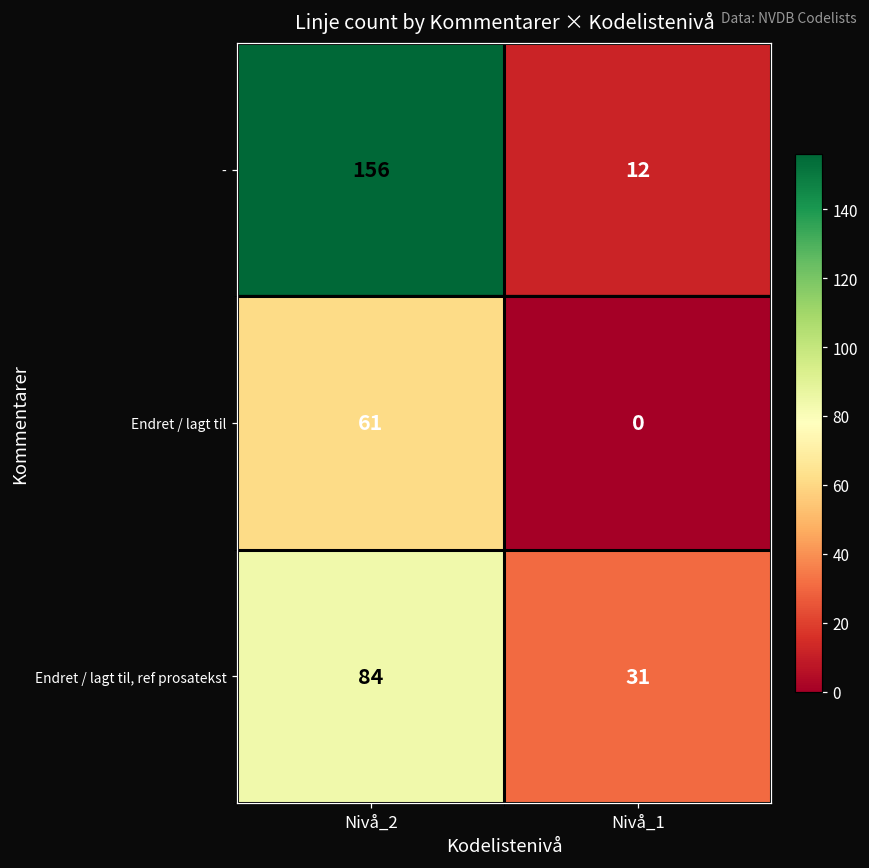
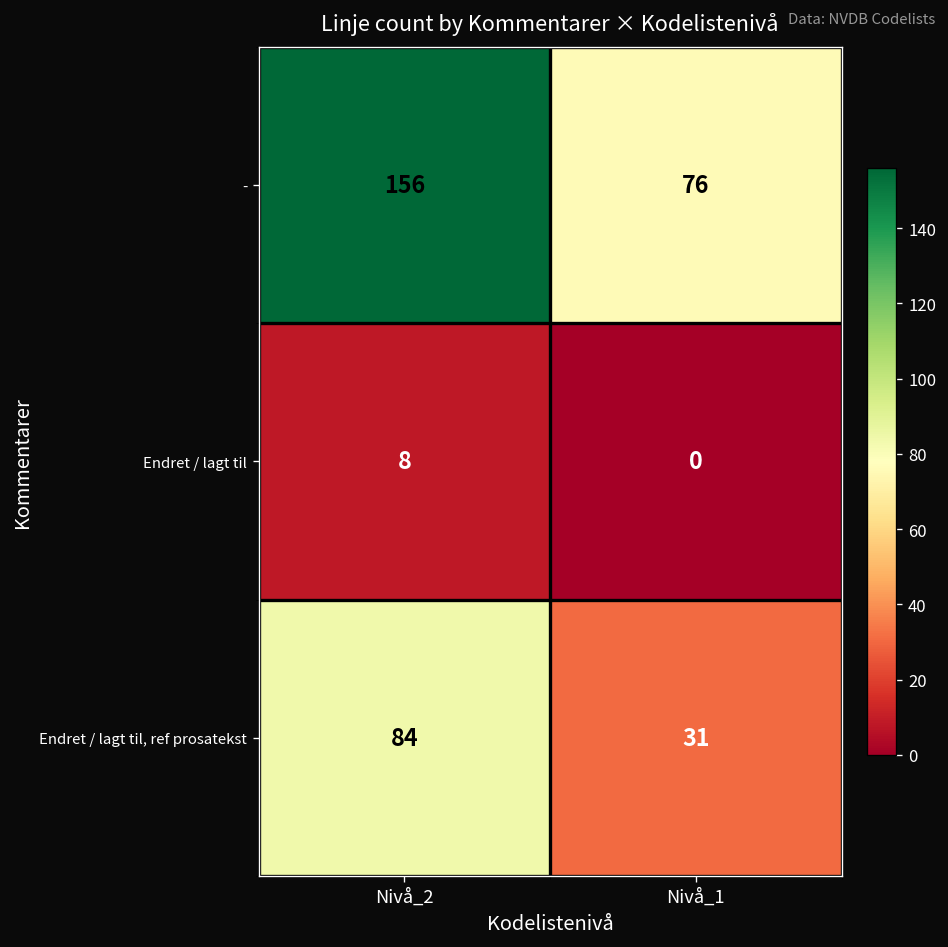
  {
    "-": {
      "Nivå_2": 156,
-     "Nivå_1": 12
+     "Nivå_1": 76
    },
    "Endret / lagt til": {
-     "Nivå_2": 61,
+     "Nivå_2": 8,
      "Nivå_1": 0
    },
    "Endret / lagt til, ref prosatekst": {
      "Nivå_2": 84,
      "Nivå_1": 31
    }
  }
